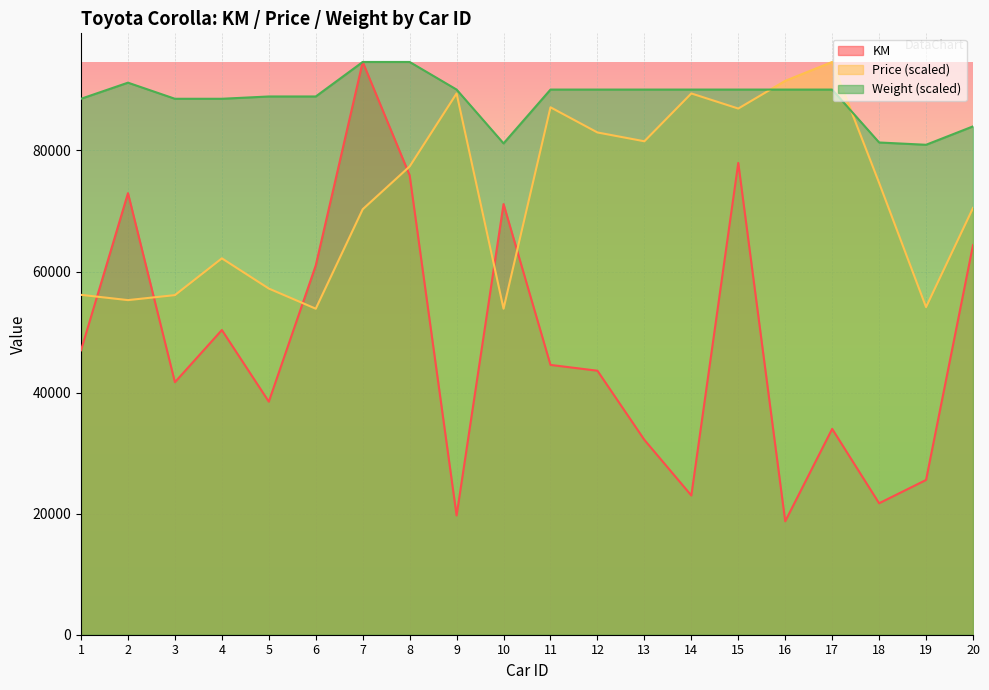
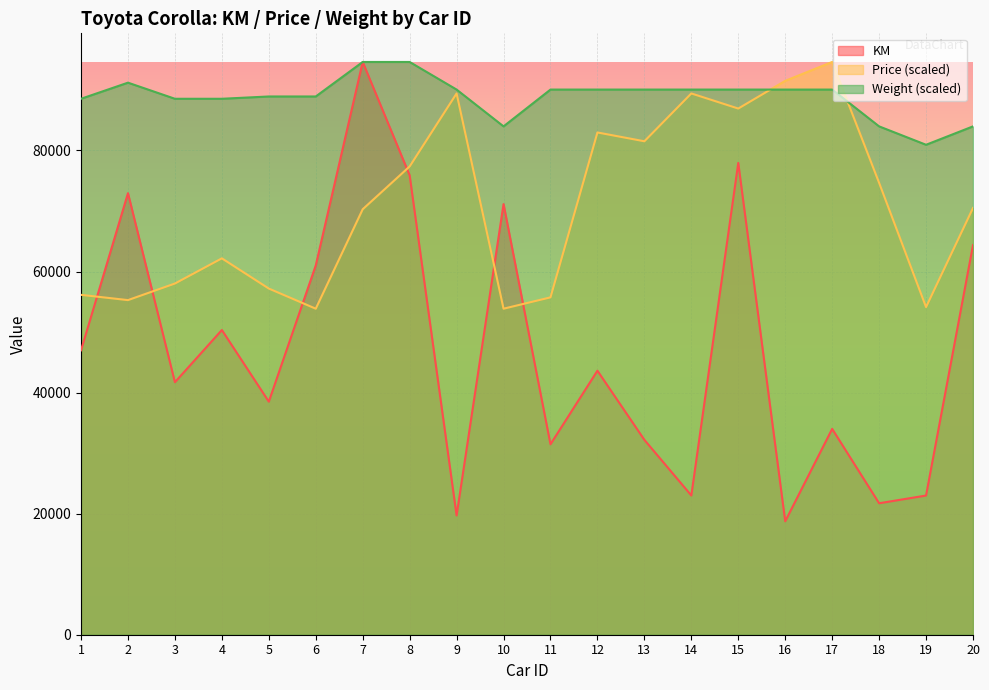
  {
    "KM": {
      "1": 47000,
      "2": 73000,
      "3": 42000,
      "4": 50000,
      "5": 39000,
      "6": 61000,
      "8": 76000,
      "9": 20000,
      "10": 71000,
-     "11": 45000,
+     "11": 31000,
      "12": 44000,
      "13": 32000,
      "14": 23000,
      "15": 78000,
      "16": 19000,
      "17": 34000,
      "18": 22000,
-     "19": 26000,
+     "19": 23000,
      "20": 64000
    },
    "Price (scaled)": {
      "1": 56000,
      "2": 55000,
-     "3": 56000,
+     "3": 58000,
      "4": 62000,
      "5": 57000,
      "6": 54000,
      "7": 70000,
      "8": 77000,
      "9": 89000,
      "10": 54000,
-     "11": 87000,
+     "11": 56000,
      "12": 83000,
      "13": 82000,
      "14": 89000,
      "15": 87000,
      "16": 91000,
      "17": 95000,
      "18": 75000,
      "19": 54000,
      "20": 70000
    },
    "Weight (scaled)": {
      "1": 89000,
      "2": 91000,
      "3": 89000,
      "4": 89000,
      "5": 89000,
      "6": 89000,
      "8": 95000,
      "9": 90000,
-     "10": 81000,
+     "10": 84000,
      "11": 90000,
      "12": 90000,
      "13": 90000,
      "14": 90000,
      "15": 90000,
      "16": 90000,
      "17": 90000,
-     "18": 81000,
+     "18": 84000,
      "19": 81000,
      "20": 84000
    }
  }
